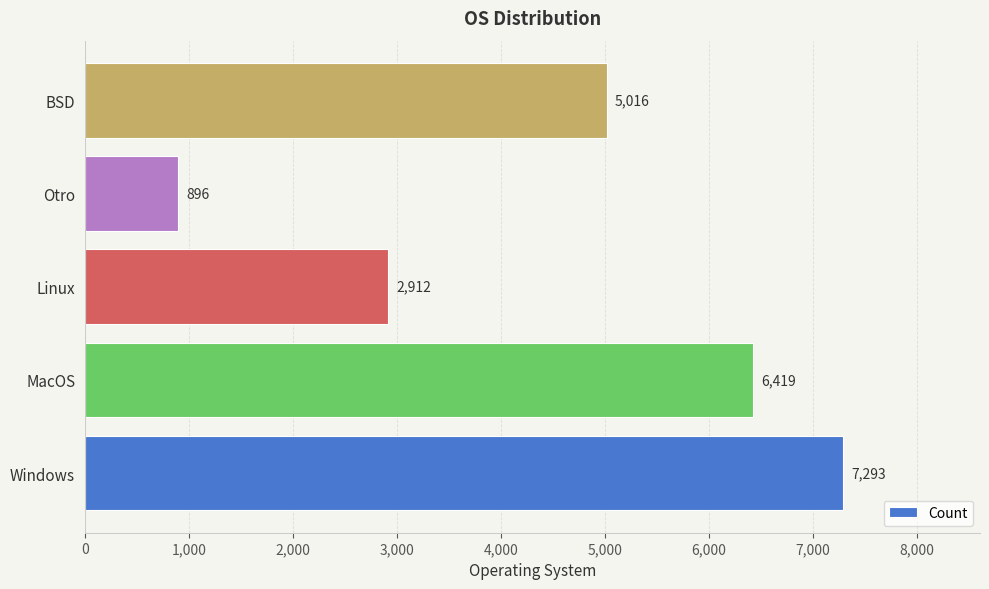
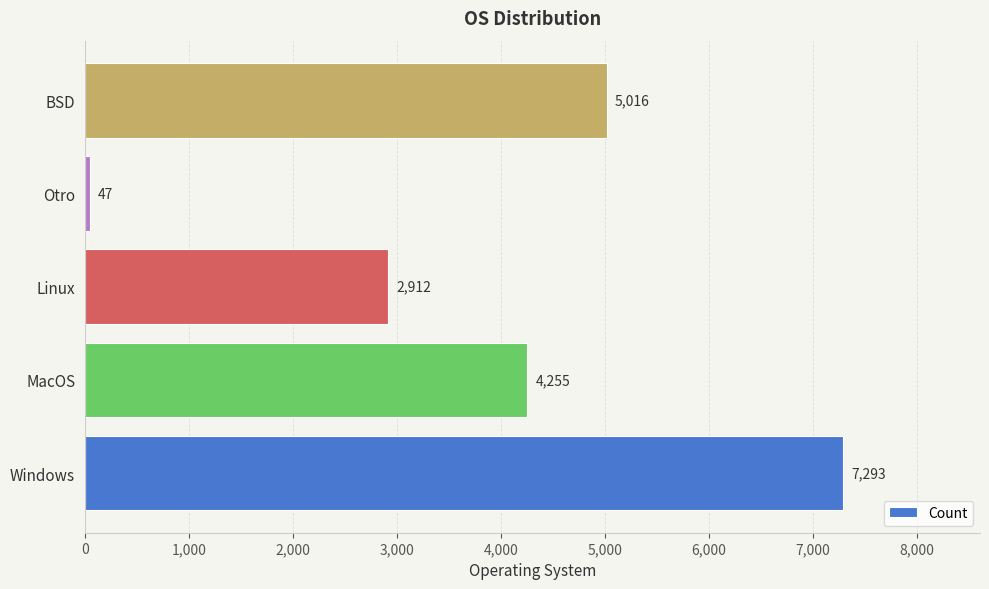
  {
    "BSD": "5,016",
-   "Otro": "896",
+   "Otro": "47",
    "Linux": "2,912",
-   "MacOS": "6,419",
+   "MacOS": "4,255",
    "Windows": "7,293"
  }
